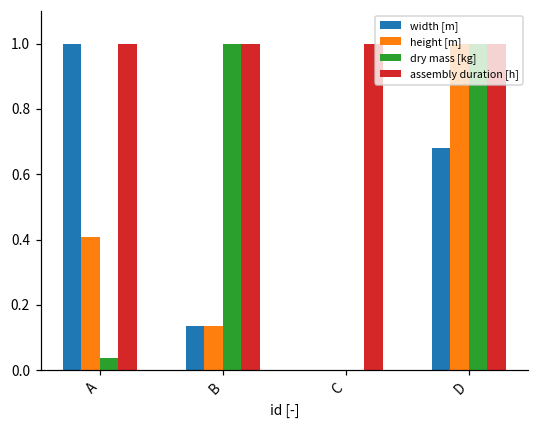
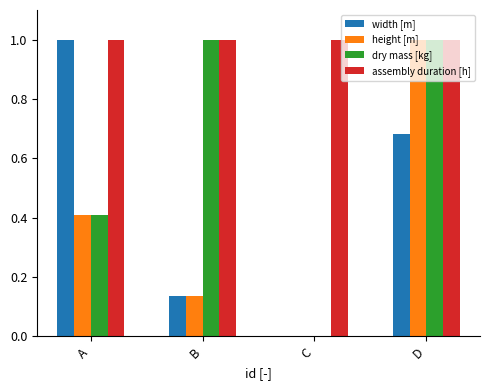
  {
    "width [m]": {
      "A": 1.00,
      "B": 0.14,
      "C": 0.00,
      "D": 0.68
    },
    "height [m]": {
      "A": 0.41,
      "B": 0.14,
      "C": 0.00
    },
    "dry mass [kg]": {
-     "A": 0.04,
+     "A": 0.41,
      "B": 1.00,
      "C": 0.00
    },
    "assembly duration [h]": {
      "A": 1.00,
      "B": 1.00,
      "C": 1.00
    }
  }
